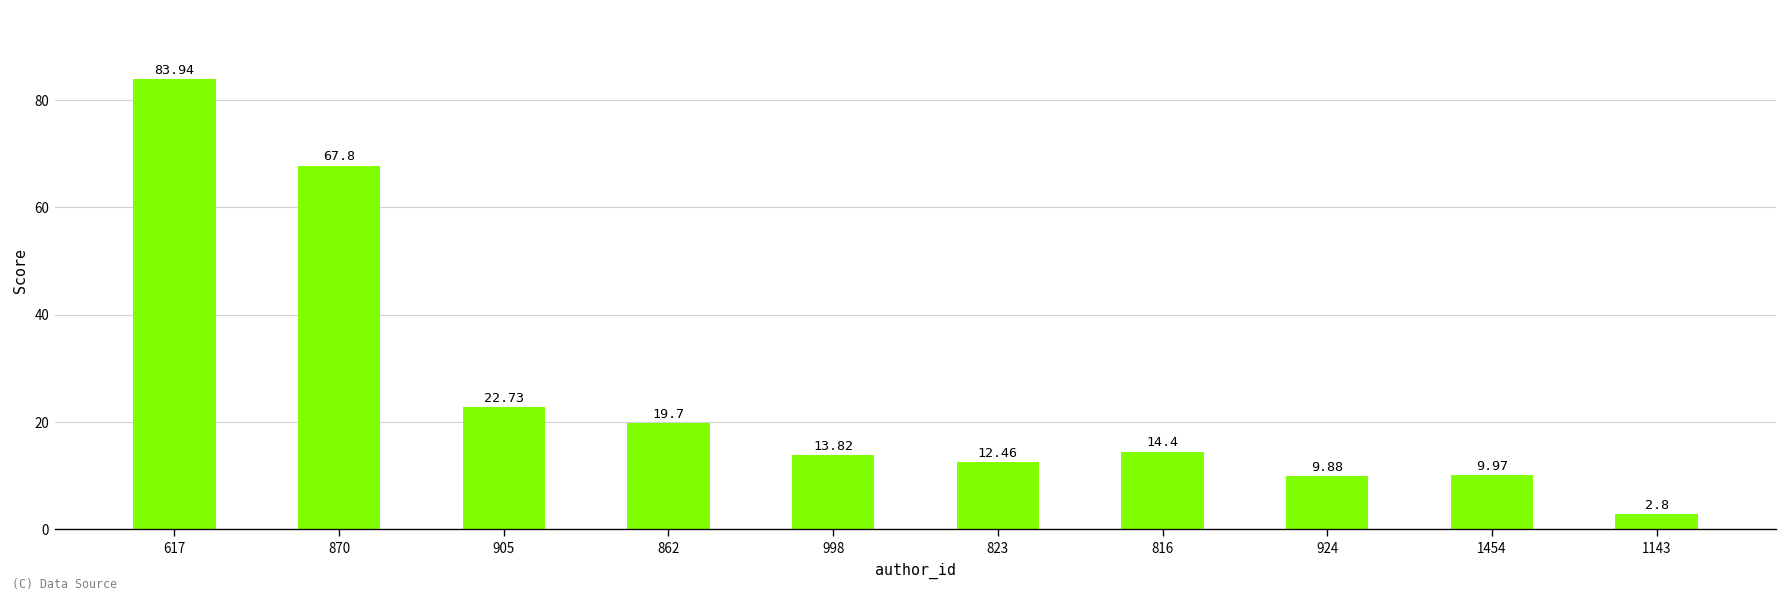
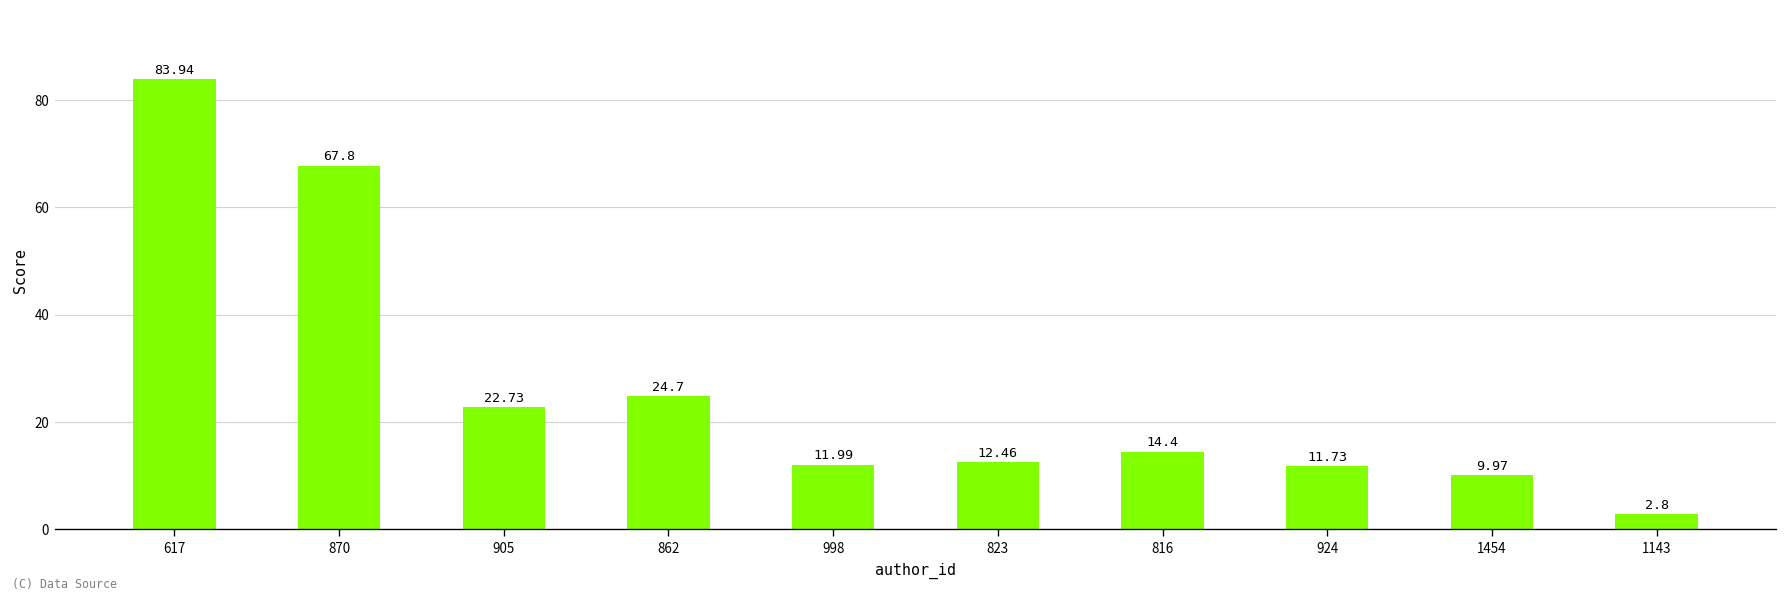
  {
    "617": 83.94,
    "870": 67.8,
    "905": 22.73,
-   "862": 19.7,
-   "998": 13.82,
+   "862": 24.7,
+   "998": 11.99,
    "823": 12.46,
    "816": 14.4,
-   "924": 9.88,
+   "924": 11.73,
    "1454": 9.97,
    "1143": 2.8
  }
